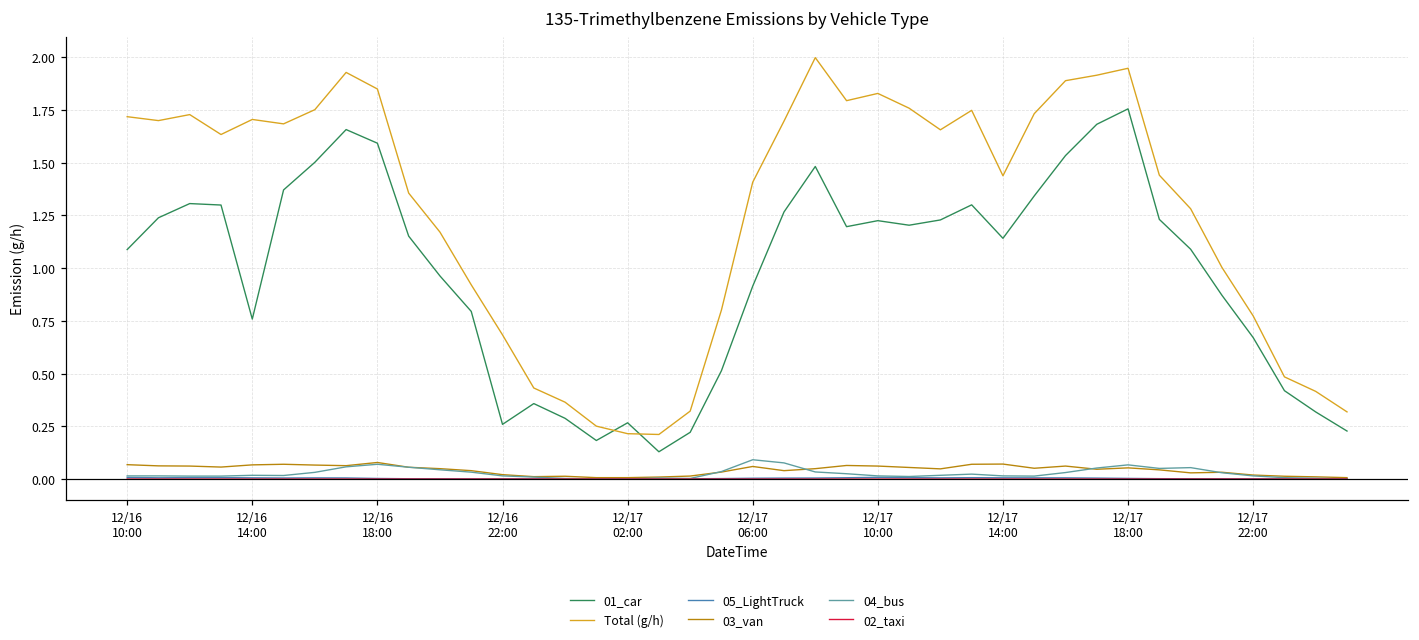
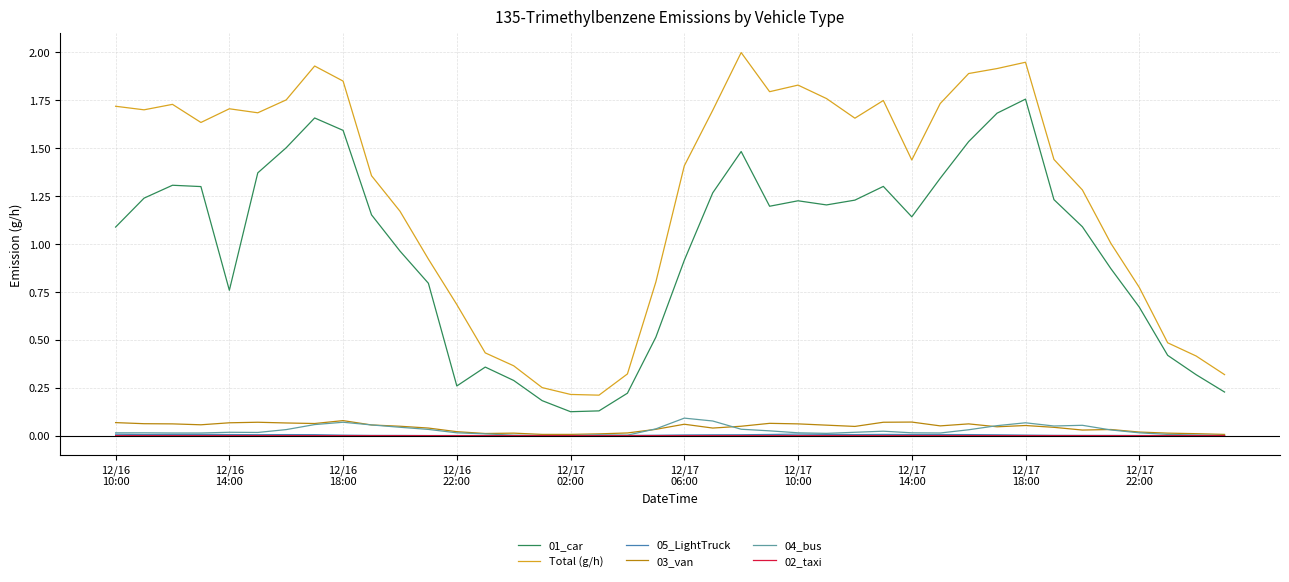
  {
    "01_car": {
      "12/16 10:00": 1.09,
      "12/16 14:00": 0.76,
      "12/16 18:00": 1.59,
      "12/16 22:00": 0.26,
-     "12/17 02:00": 0.27,
+     "12/17 02:00": 0.12,
      "12/17 06:00": 0.91,
      "12/17 10:00": 1.22,
      "12/17 14:00": 1.14,
      "12/17 18:00": 1.75,
      "12/17 22:00": 0.67
    }
  }
